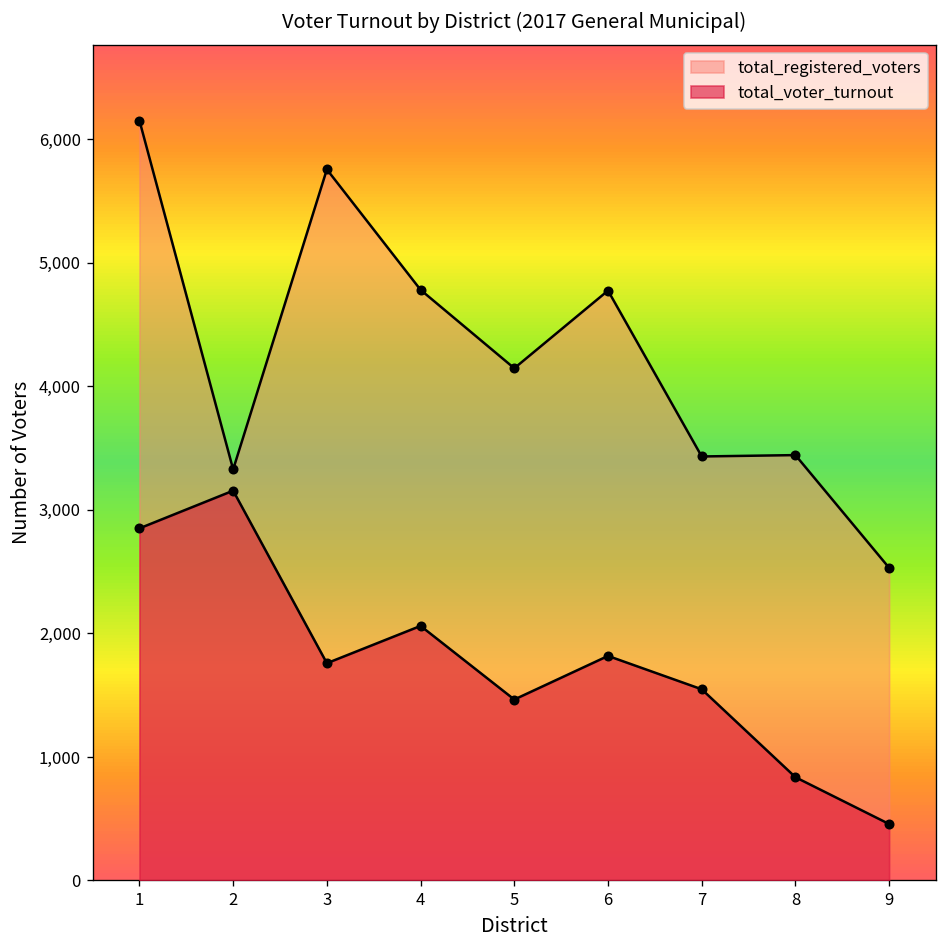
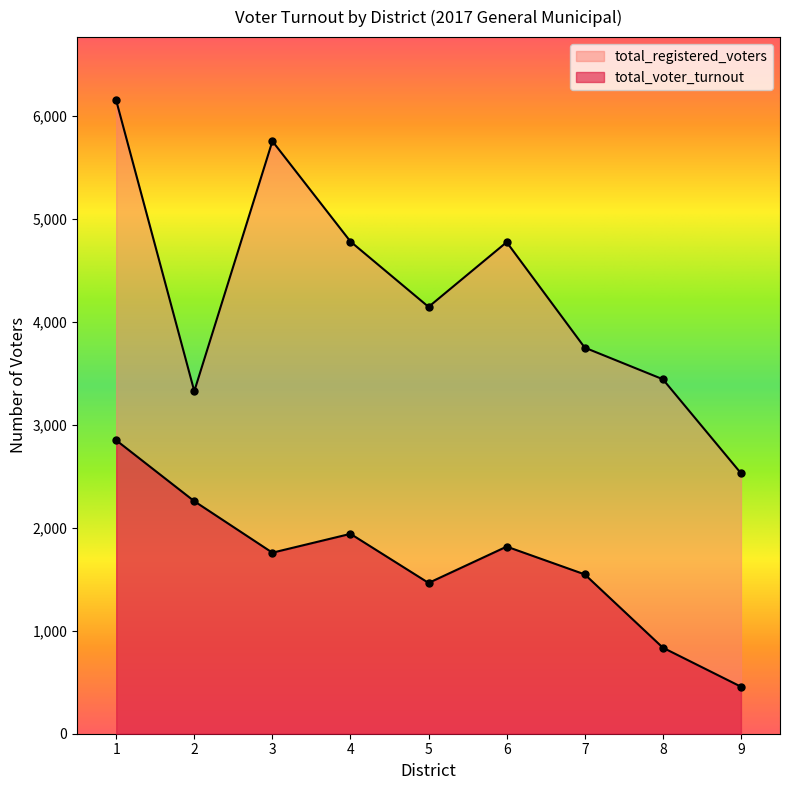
  {
    "total_registered_voters": {
      "1": "6,150",
      "2": "3,330",
      "3": "5,760",
      "4": "4,780",
      "5": "4,150",
      "6": "4,780",
-     "7": "3,430",
+     "7": "3,750",
      "8": "3,440",
      "9": "2,530"
    },
    "total_voter_turnout": {
      "1": "2,850",
-     "2": "3,160",
+     "2": "2,260",
      "3": "1,760",
-     "4": "2,060",
+     "4": "1,940",
      "5": "1,470",
      "6": "1,820",
      "7": "1,550",
      "8": "840",
      "9": "460"
    }
  }
